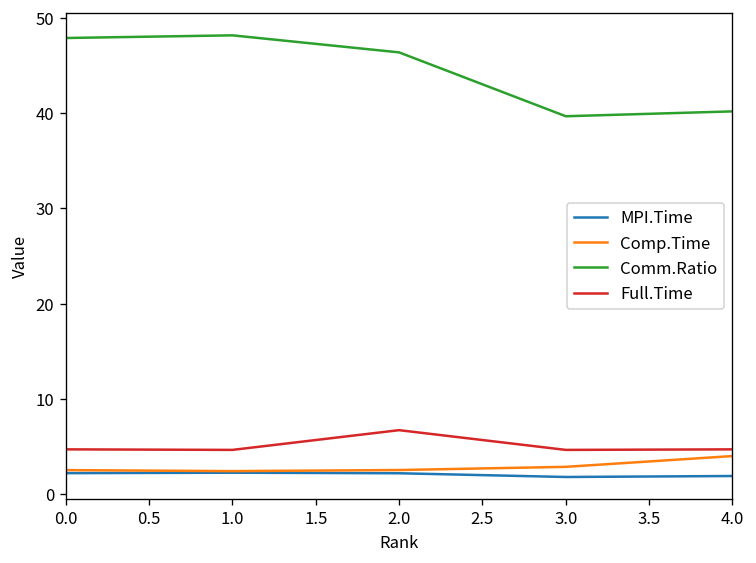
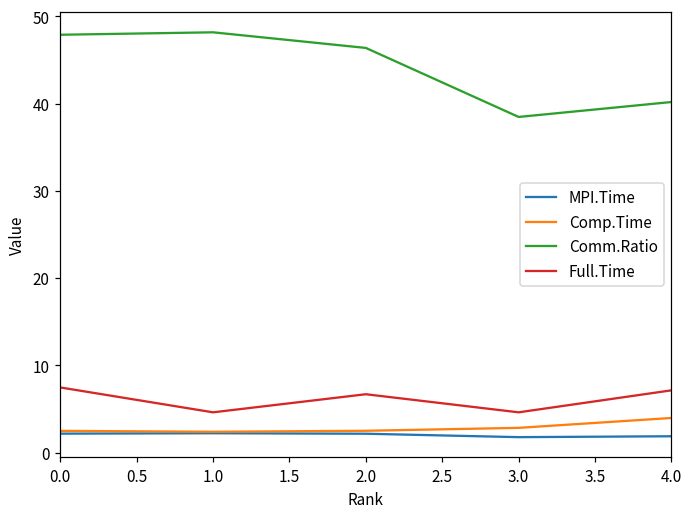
  {
    "MPI.Time": {
      "2.0": 2,
      "3.0": 2,
      "4.0": 2
    },
    "Comp.Time": {
      "2.0": 3,
      "3.0": 3,
      "4.0": 4
    },
    "Comm.Ratio": {
      "0.0": 48,
      "1.0": 48,
      "2.0": 46,
-     "3.0": 40,
+     "3.0": 38,
      "4.0": 40
    },
    "Full.Time": {
-     "0.0": 5,
+     "0.0": 7,
      "1.0": 5,
      "2.0": 7,
      "3.0": 5,
-     "4.0": 5
+     "4.0": 7
    }
  }
